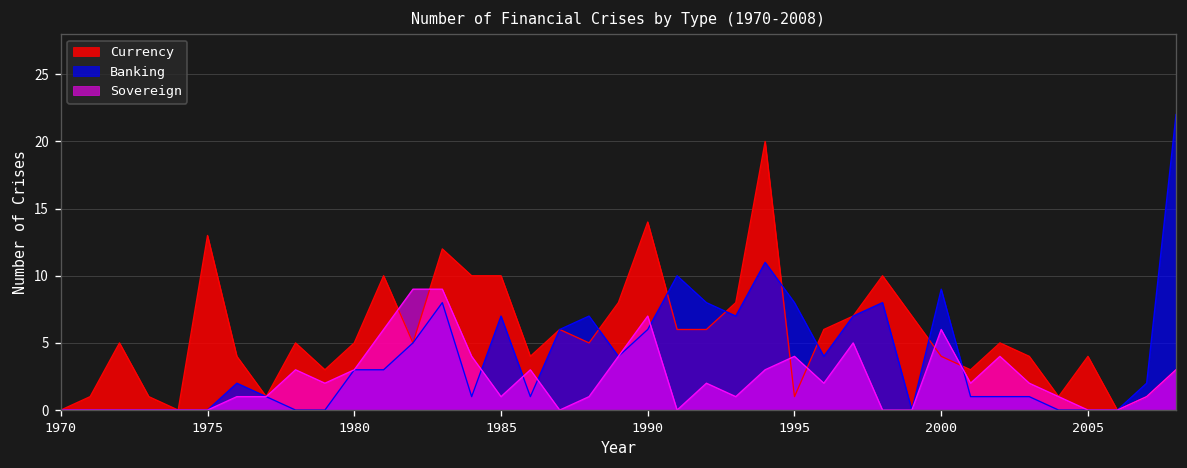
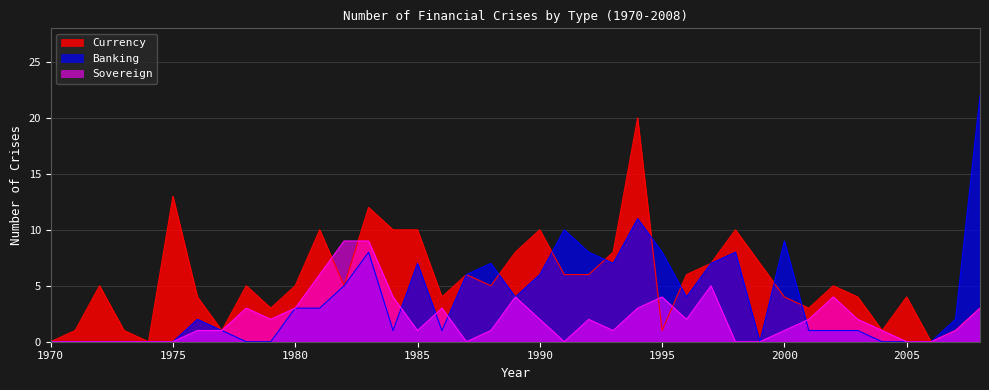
  {
    "Currency": {
      "1975": 13,
      "1980": 5,
      "1985": 10,
-     "1990": 14,
+     "1990": 10,
      "1995": 1,
      "2000": 4,
      "2005": 4
    },
    "Banking": {
      "1985": 7,
      "1990": 6,
      "1995": 8,
      "2000": 9
    },
    "Sovereign": {
      "1985": 1,
-     "1990": 7,
+     "1990": 2,
      "1995": 4,
-     "2000": 6
+     "2000": 1
    }
  }
